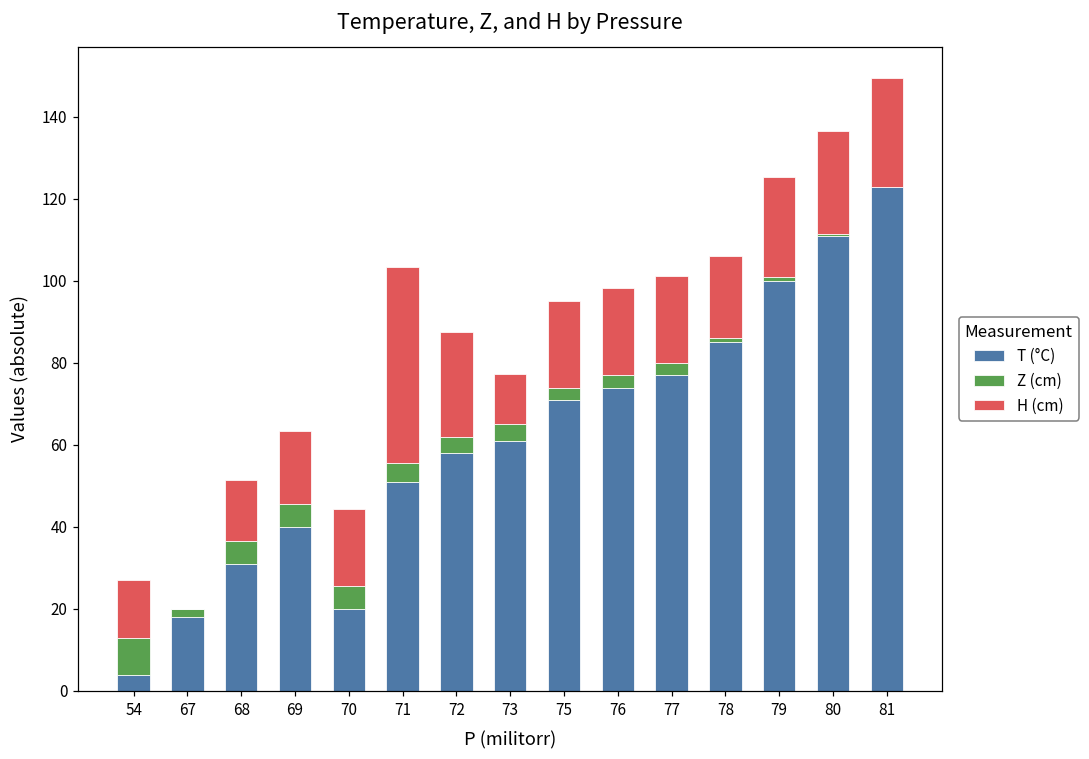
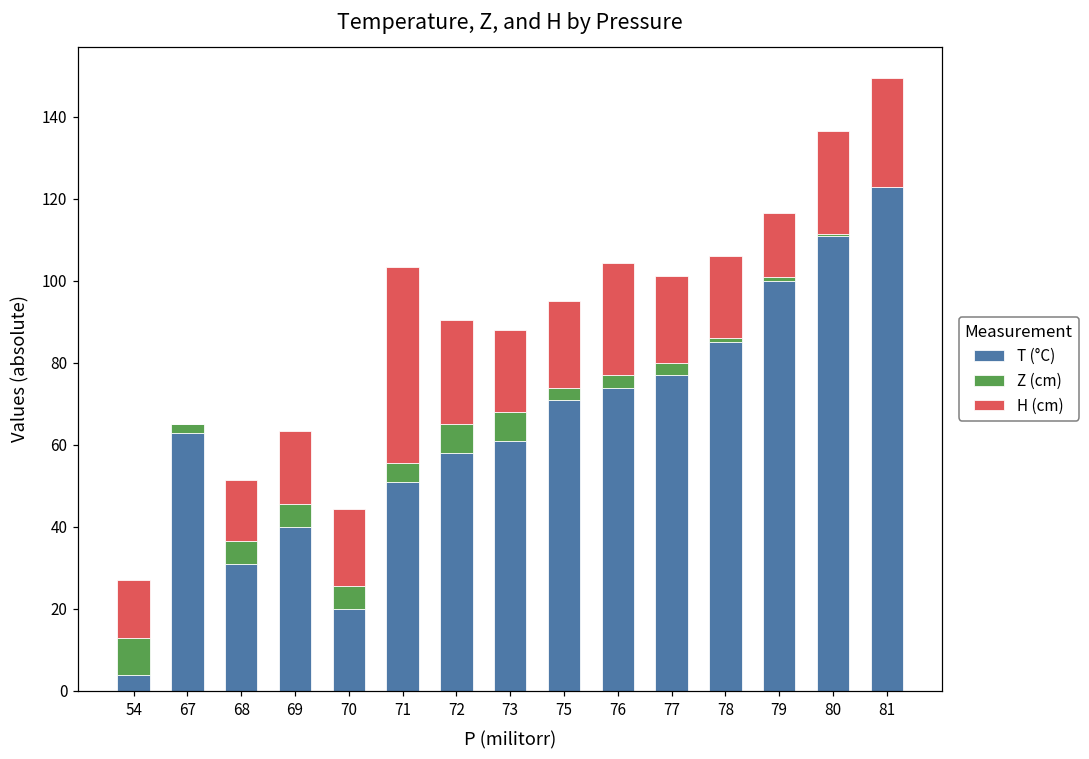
  {
    "T (°C)": {
      "54": 4,
-     "67": 18,
+     "67": 63,
      "68": 31,
      "69": 40,
      "70": 20,
      "71": 51,
      "72": 58,
      "73": 61,
      "75": 71,
      "76": 74,
      "77": 77,
      "78": 85,
      "79": 100,
      "80": 111,
      "81": 123
    },
    "Z (cm)": {
      "54": 9,
      "67": 2,
      "68": 6,
      "69": 6,
      "70": 6,
      "71": 5,
-     "72": 4,
-     "73": 4,
+     "72": 7,
+     "73": 7,
      "75": 3,
      "76": 3,
      "77": 3,
      "78": 1,
      "79": 1,
      "81": 0
    },
    "H (cm)": {
      "54": 14,
      "67": 0,
      "68": 15,
      "69": 18,
      "70": 19,
      "71": 48,
      "72": 26,
-     "73": 12,
+     "73": 20,
      "75": 21,
-     "76": 21,
+     "76": 27,
      "77": 21,
      "78": 20,
-     "79": 24,
+     "79": 16,
      "80": 25,
      "81": 27
    }
  }
